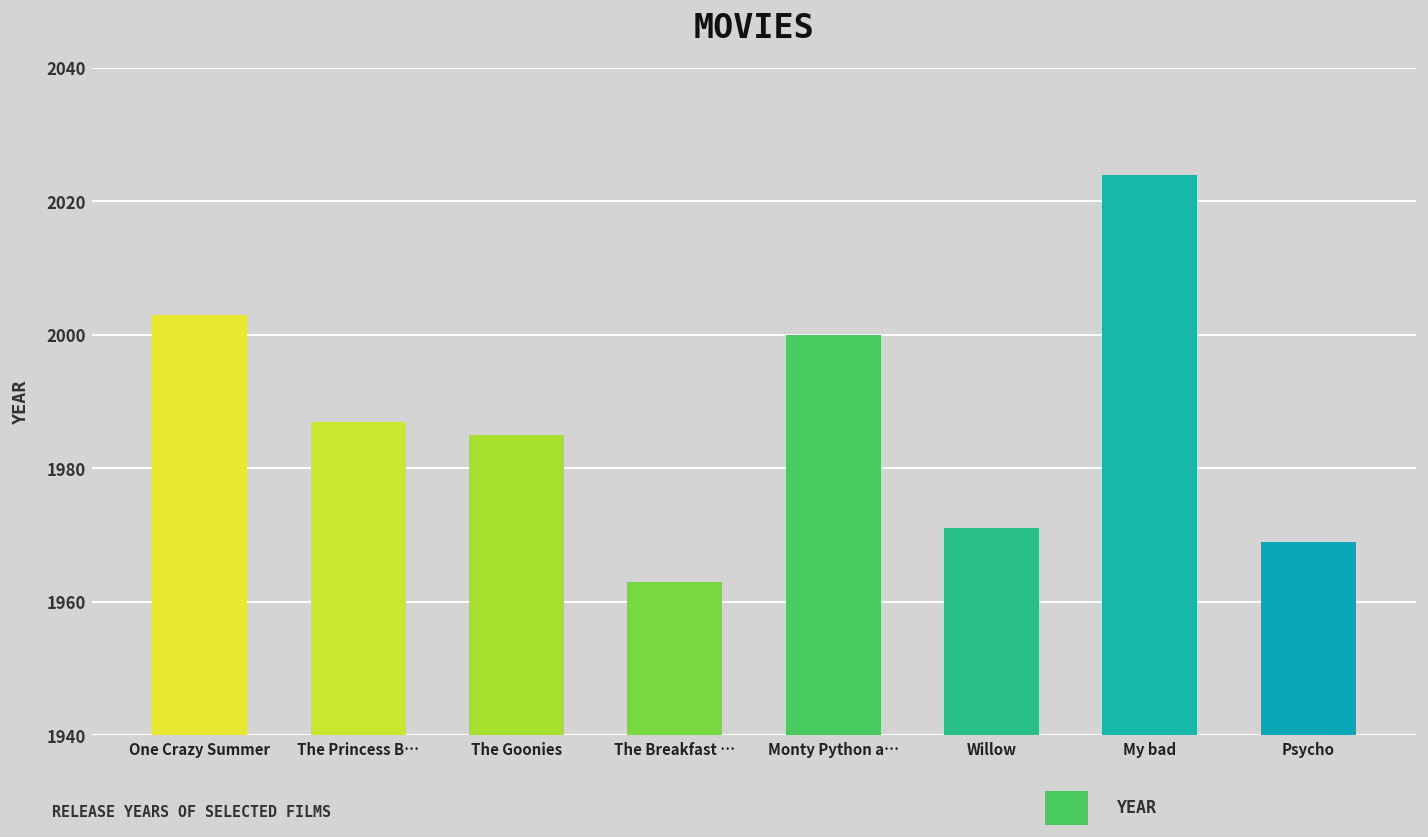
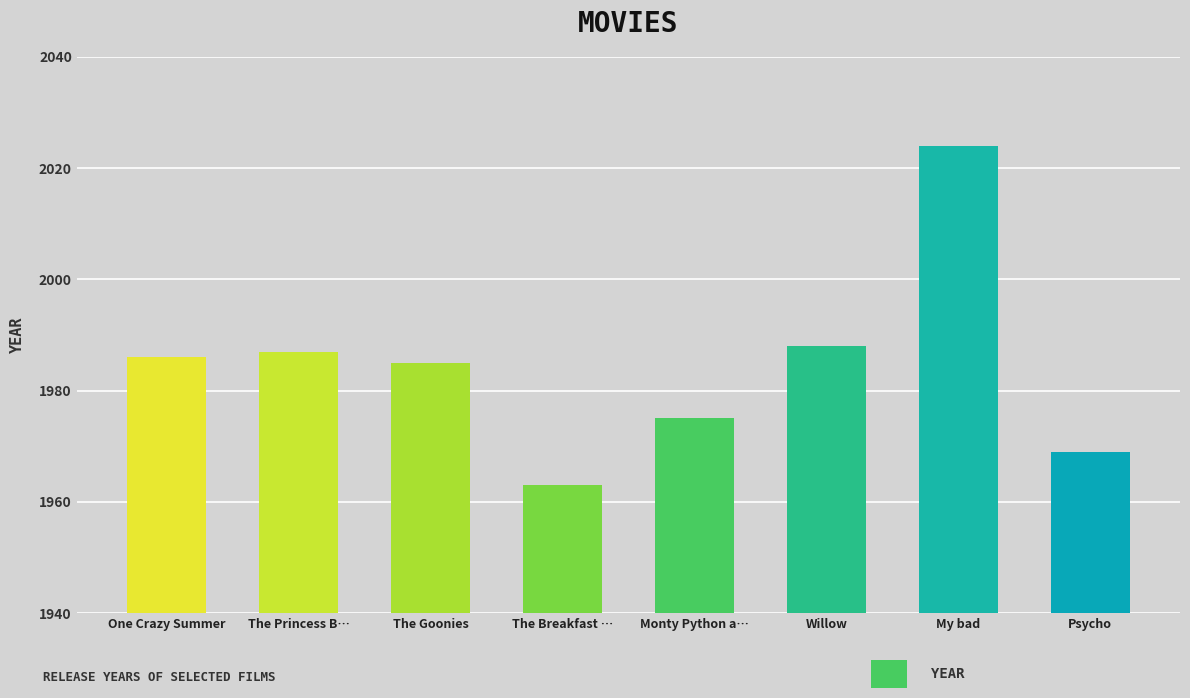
  {
-   "One Crazy Summer": 2003,
+   "One Crazy Summer": 1986,
    "The Princess B…": 1987,
    "The Goonies": 1985,
    "The Breakfast …": 1963,
-   "Monty Python a…": 2000,
-   "Willow": 1971,
+   "Monty Python a…": 1975,
+   "Willow": 1988,
    "My bad": 2024,
    "Psycho": 1969
  }
